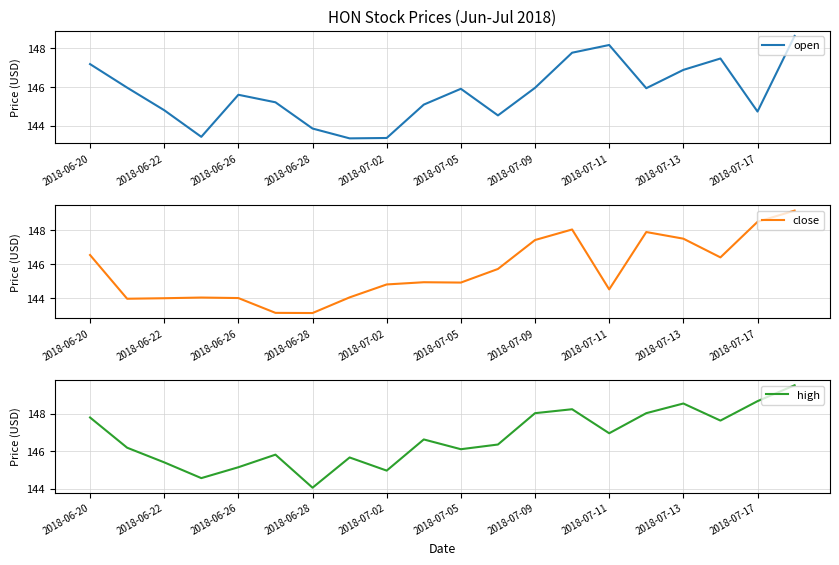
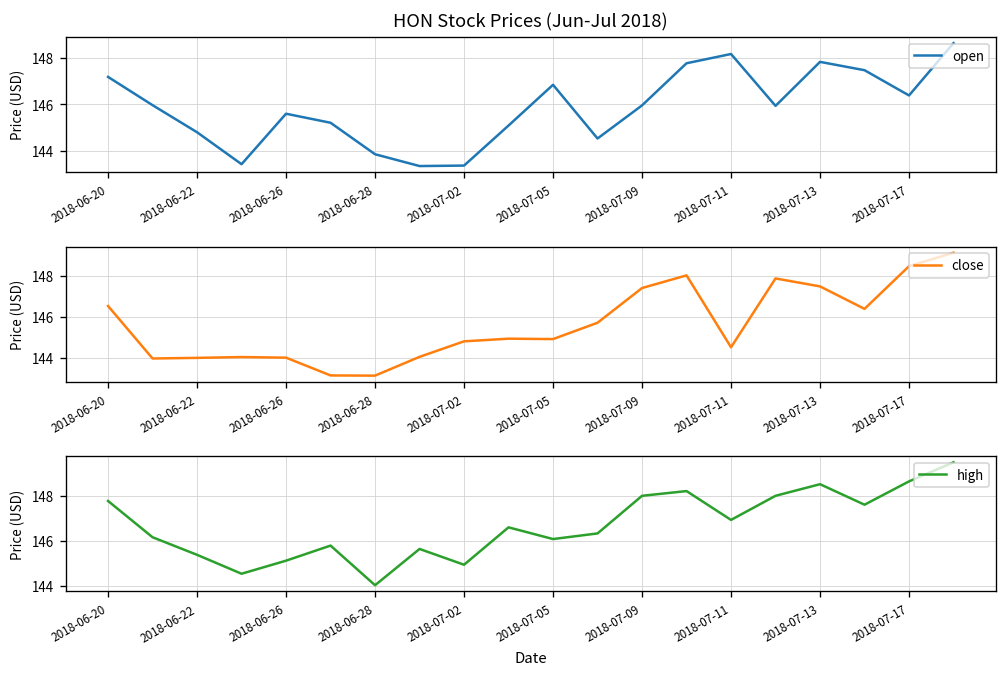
  {
    "HON Stock Prices (Jun-Jul 2018)": {
      "2018-06-20": 147.2,
      "2018-06-22": 144.8,
      "2018-06-26": 145.6,
      "2018-06-28": 143.9,
      "2018-07-02": 143.4,
-     "2018-07-05": 145.9,
+     "2018-07-05": 146.9,
      "2018-07-09": 146.0,
      "2018-07-11": 148.2,
-     "2018-07-13": 146.9,
-     "2018-07-17": 144.7
+     "2018-07-13": 147.8,
+     "2018-07-17": 146.4
    }
  }
